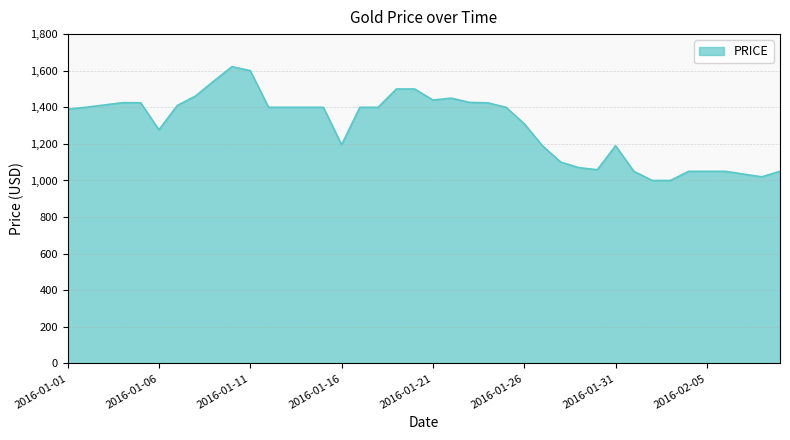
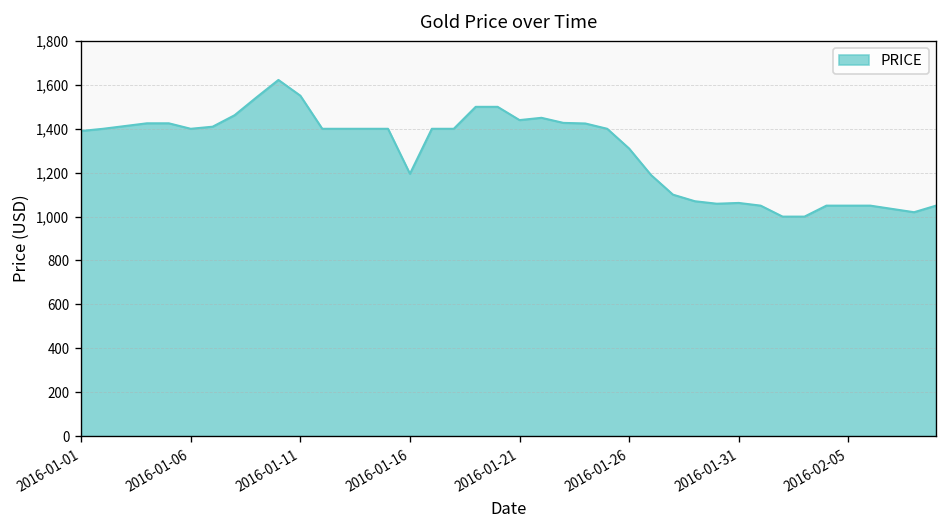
  {
    "2016-01-01": "1,390",
-   "2016-01-06": "1,280",
-   "2016-01-11": "1,600",
+   "2016-01-06": "1,400",
+   "2016-01-11": "1,550",
    "2016-01-16": "1,200",
    "2016-01-21": "1,440",
    "2016-01-26": "1,310",
-   "2016-01-31": "1,190",
+   "2016-01-31": "1,060",
    "2016-02-05": "1,050"
  }
